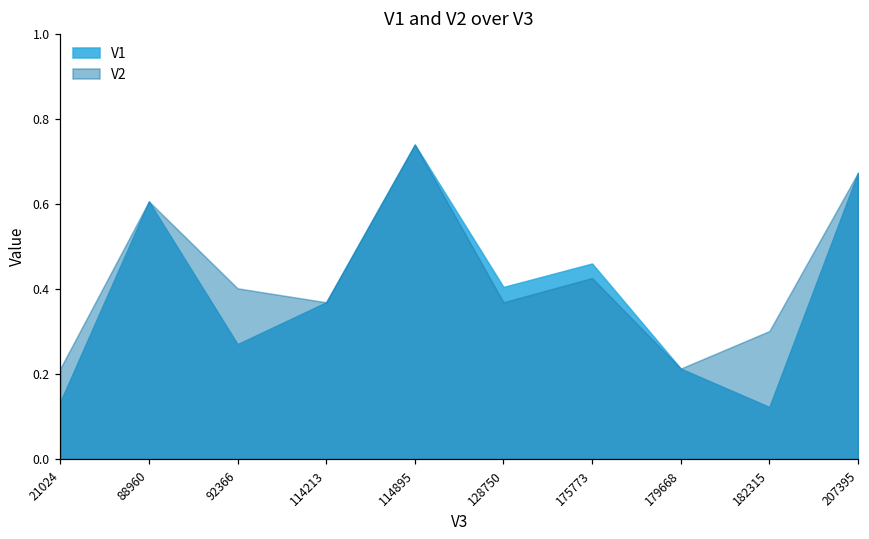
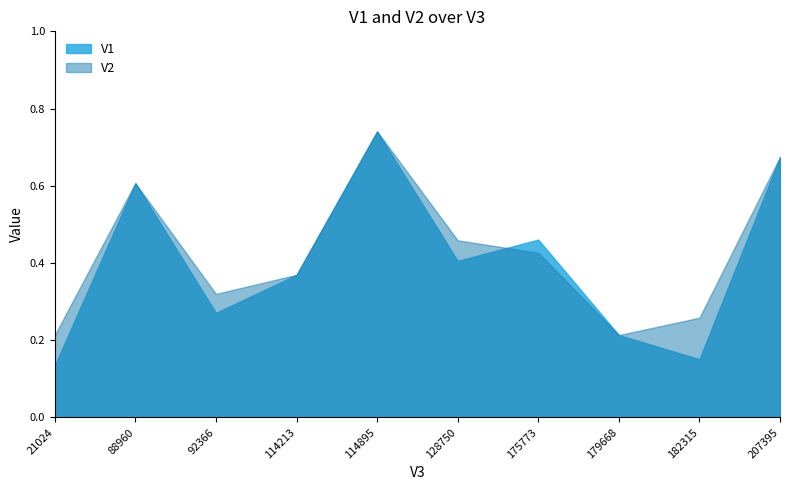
  {
    "V1": {
      "21024": 0.13,
      "92366": 0.27,
      "128750": 0.41,
      "175773": 0.46,
-     "182315": 0.12
+     "182315": 0.15
    },
    "V2": {
      "21024": 0.21,
-     "92366": 0.40,
-     "128750": 0.37,
+     "92366": 0.32,
+     "128750": 0.46,
      "175773": 0.43,
-     "182315": 0.30
+     "182315": 0.26
    }
  }
